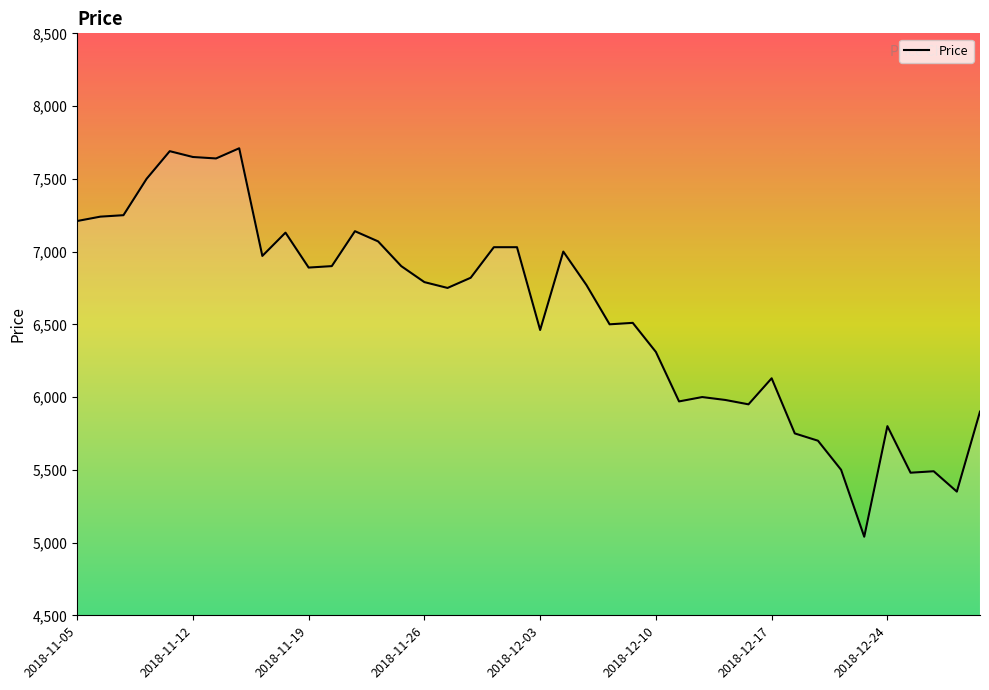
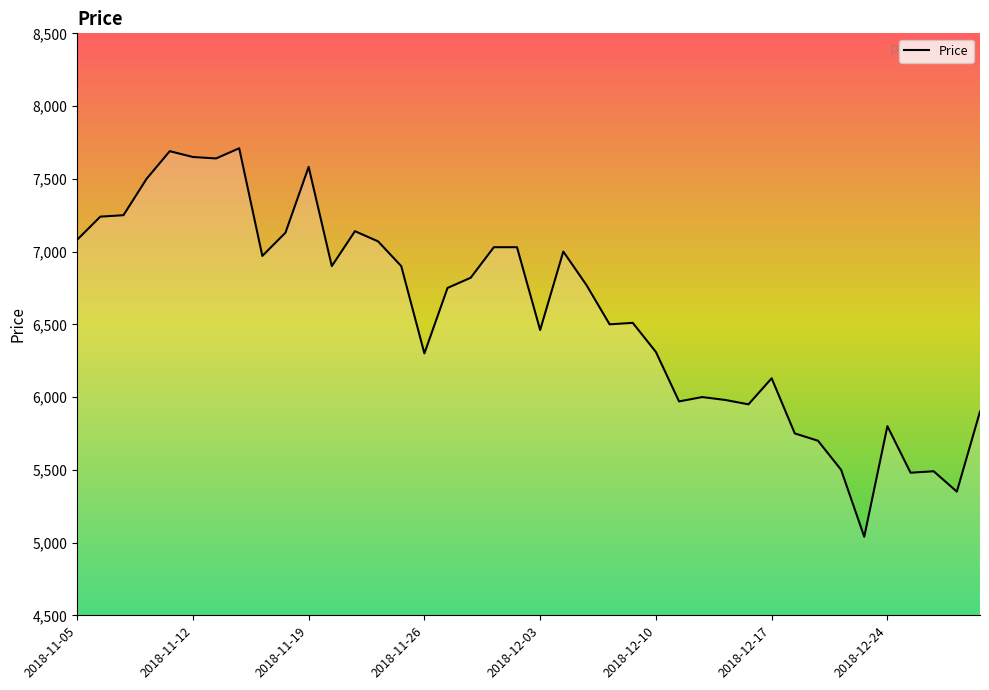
  {
-   "2018-11-05": "7,210",
+   "2018-11-05": "7,080",
    "2018-11-12": "7,650",
-   "2018-11-19": "6,890",
-   "2018-11-26": "6,790",
+   "2018-11-19": "7,580",
+   "2018-11-26": "6,300",
    "2018-12-03": "6,460",
    "2018-12-10": "6,310",
    "2018-12-17": "6,130",
    "2018-12-24": "5,800"
  }
